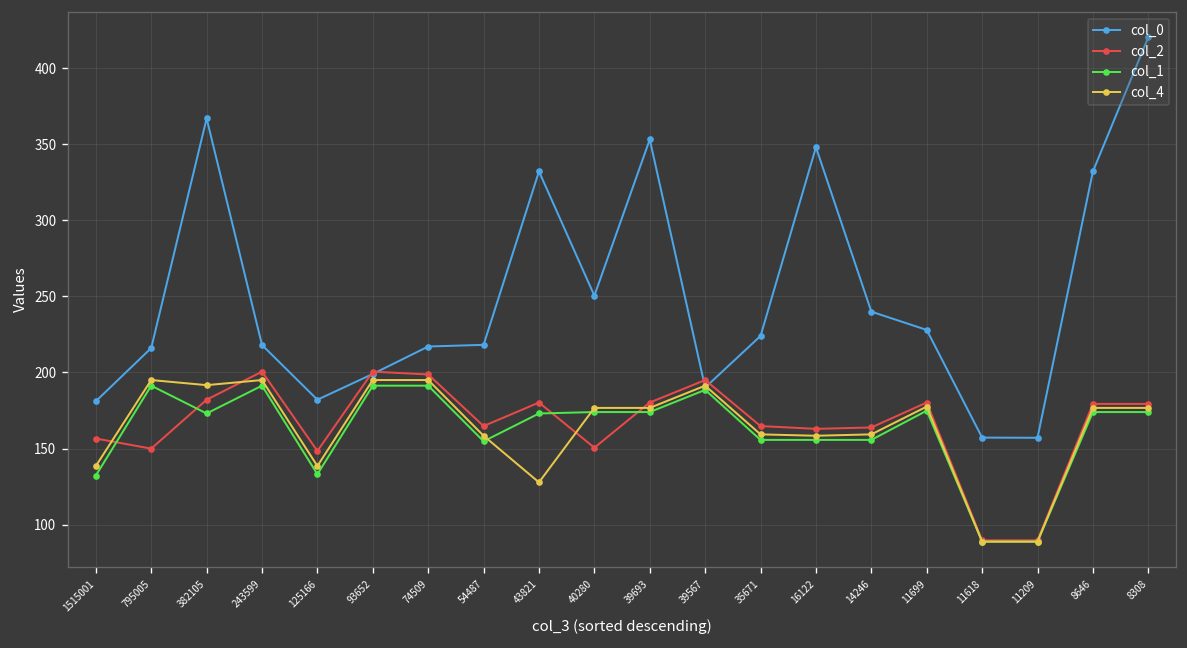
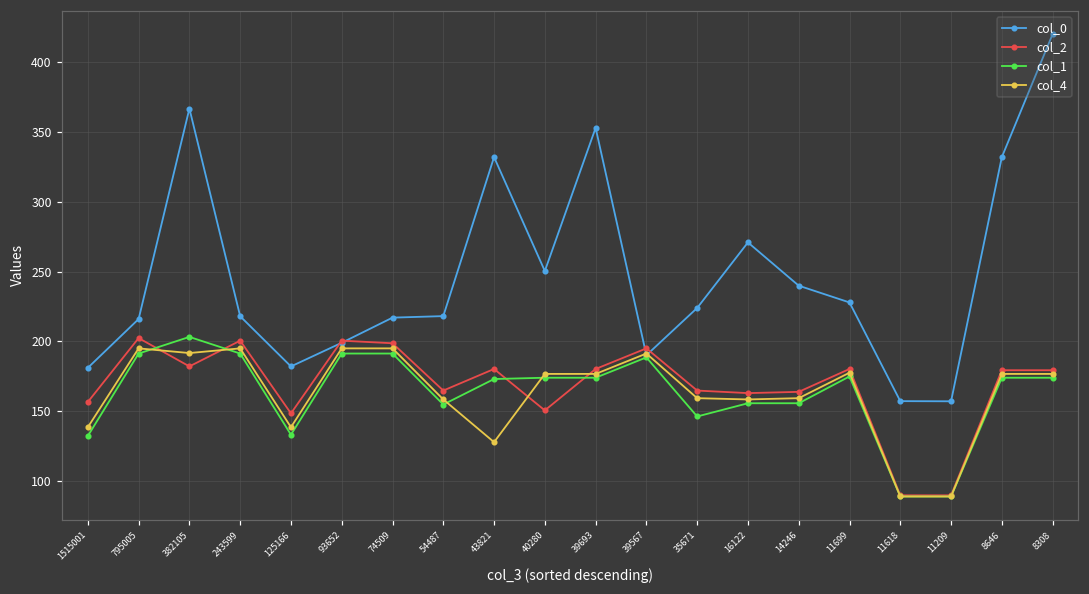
  {
    "col_0": {
      "1515001": 181,
      "795005": 216,
      "382105": 367,
      "243599": 218,
      "125166": 182,
      "74509": 217,
      "54487": 218,
      "43821": 332,
      "40280": 250,
      "39693": 353,
      "35671": 224,
-     "16122": 348,
+     "16122": 271,
      "14246": 240,
      "11699": 228,
      "11618": 157,
      "11209": 157,
      "8646": 332
    },
    "col_2": {
      "1515001": 157,
-     "795005": 150,
+     "795005": 202,
      "382105": 182,
      "243599": 201,
      "125166": 148,
      "74509": 199,
      "54487": 165,
      "43821": 180,
      "40280": 151,
      "39693": 180,
      "39567": 195,
      "35671": 165,
      "16122": 163,
      "14246": 164,
      "11699": 180,
      "8646": 179,
      "8308": 179
    },
    "col_1": {
      "1515001": 132,
      "795005": 191,
-     "382105": 173,
+     "382105": 203,
      "243599": 191,
      "125166": 133,
      "93652": 191,
      "74509": 191,
      "54487": 155,
      "43821": 173,
      "40280": 174,
      "39693": 174,
-     "35671": 156,
+     "35671": 146,
      "16122": 156,
      "14246": 156,
      "11699": 175,
      "8646": 174,
      "8308": 174
    },
    "col_4": {
      "1515001": 138,
      "795005": 195,
      "382105": 192,
      "243599": 195,
      "125166": 138,
      "93652": 195,
      "74509": 195,
      "54487": 158,
      "43821": 128,
      "40280": 177,
      "39693": 177,
      "35671": 159,
      "16122": 158,
      "14246": 159,
      "11699": 178,
      "8646": 177,
      "8308": 177
    }
  }
